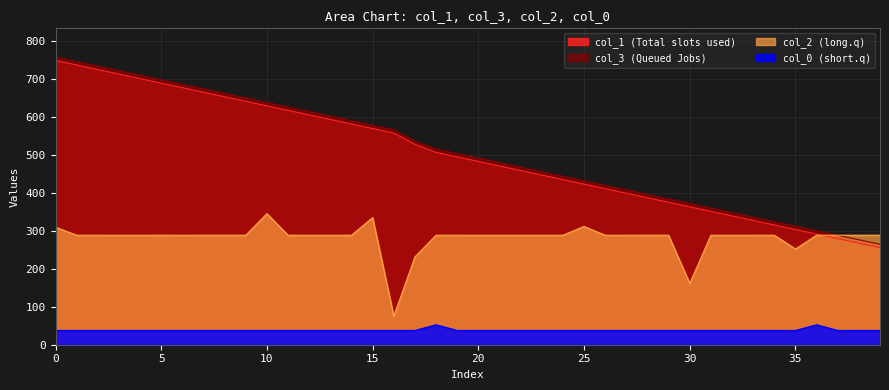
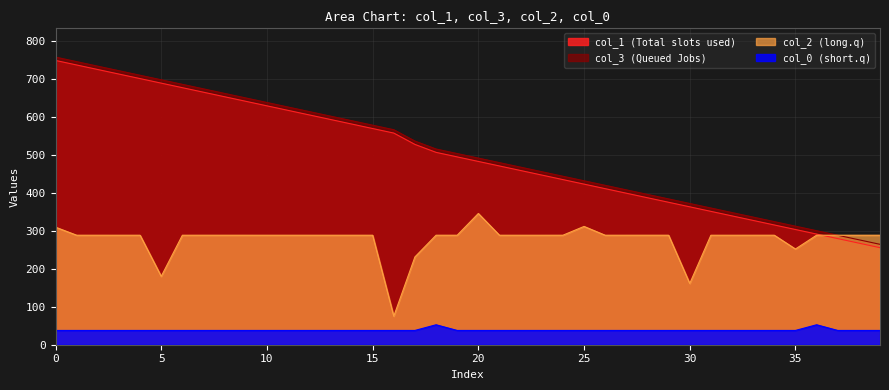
  {
    "col_1 (Total slots used)": {
      "0": 750,
      "5": 690,
      "10": 630,
      "15": 570,
      "20": 480,
      "25": 420,
      "30": 360,
      "35": 300
    },
    "col_3 (Queued Jobs)": {
      "0": 760,
      "5": 700,
      "10": 640,
      "15": 580,
      "20": 490,
      "25": 430,
      "30": 370,
      "35": 310
    },
    "col_2 (long.q)": {
      "0": 310,
-     "5": 290,
-     "10": 350,
-     "15": 330,
-     "20": 290,
+     "5": 180,
+     "10": 290,
+     "15": 290,
+     "20": 350,
      "25": 310,
      "30": 160,
      "35": 250
    },
    "col_0 (short.q)": {
      "0": 40,
      "5": 40,
      "10": 40,
      "15": 40,
      "20": 40,
      "25": 40,
      "30": 40,
      "35": 40
    }
  }
